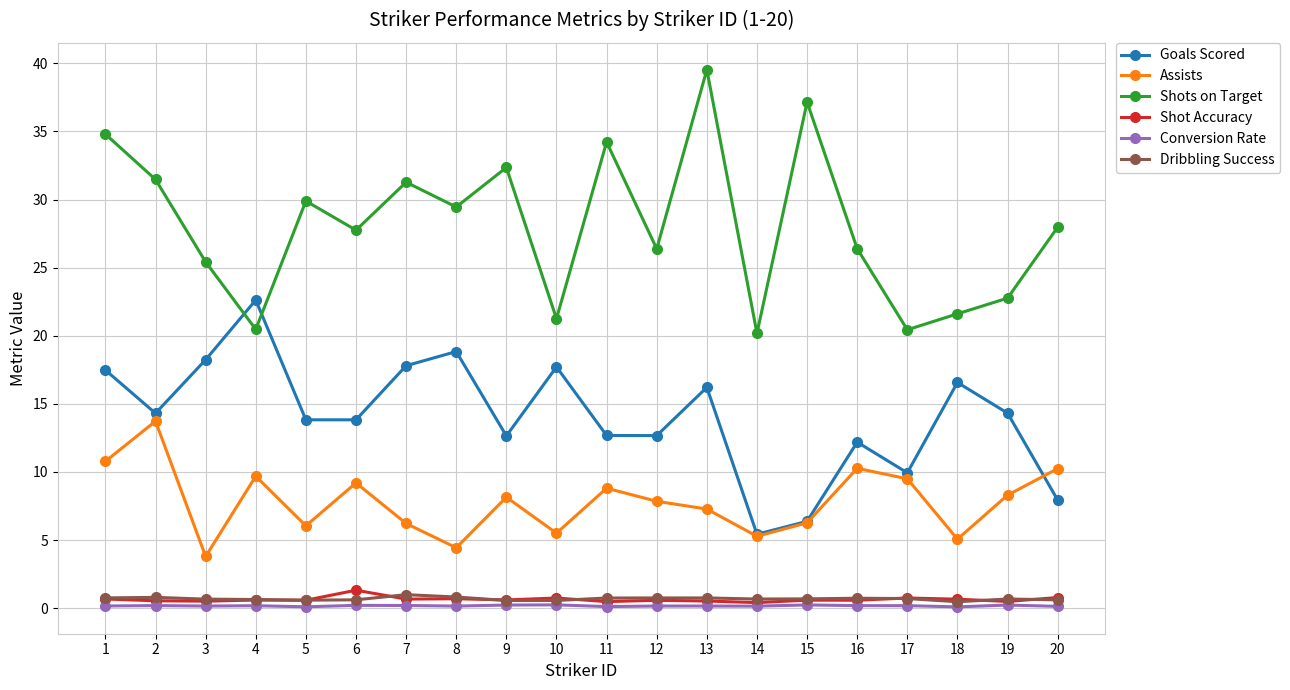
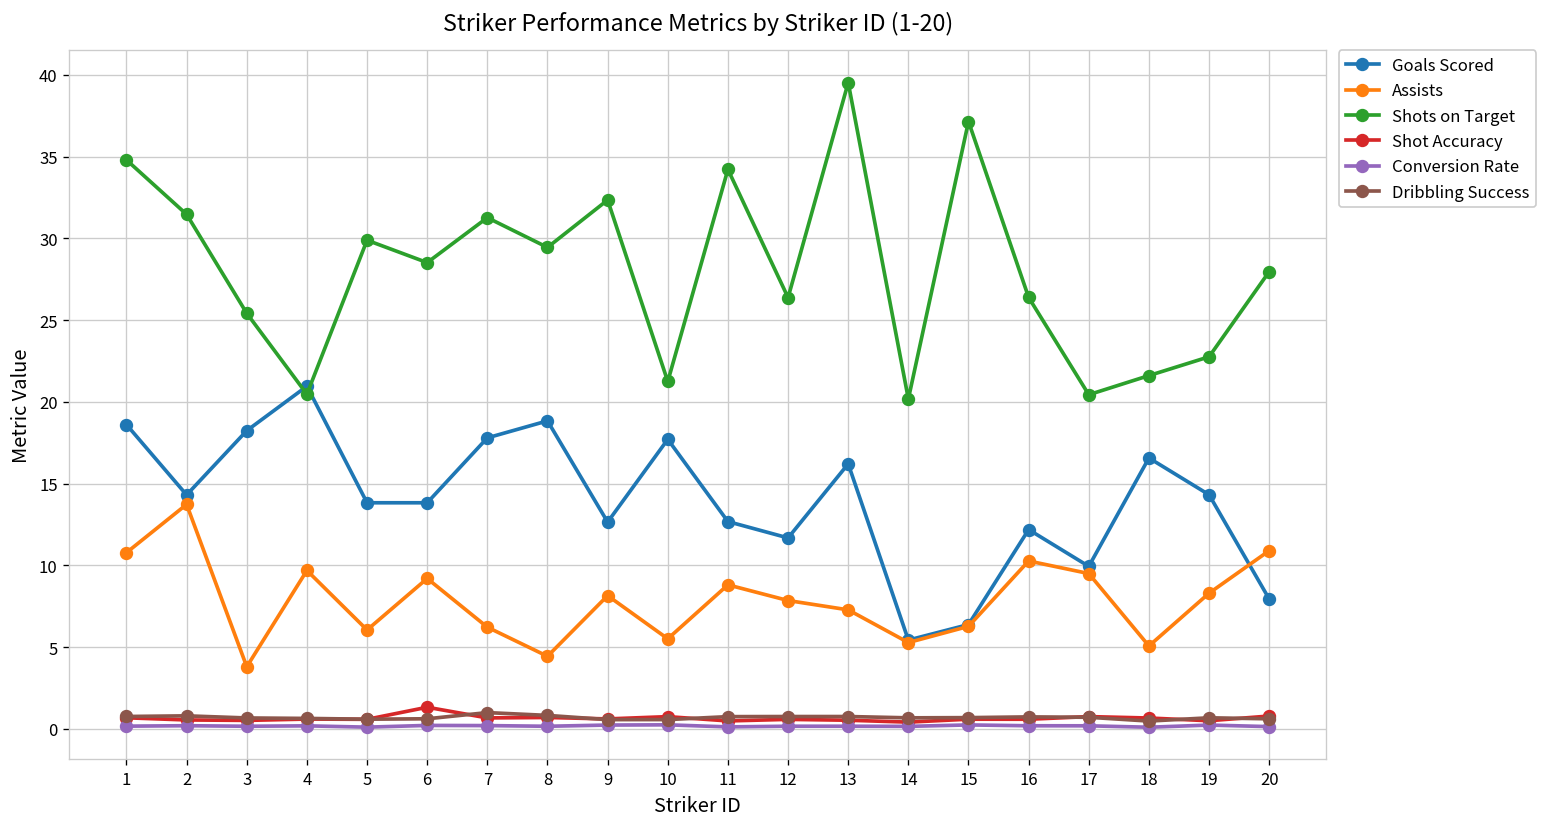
  {
    "Goals Scored": {
-     "1": 17.5,
+     "1": 18.6,
      "2": 14.3,
      "3": 18.2,
-     "4": 22.6,
+     "4": 21.0,
      "5": 13.8,
      "6": 13.8,
      "7": 17.8,
      "8": 18.8,
      "9": 12.7,
      "10": 17.7,
      "11": 12.7,
-     "12": 12.7,
+     "12": 11.7,
      "13": 16.2,
      "16": 12.2,
      "17": 9.9,
      "18": 16.6,
      "19": 14.3,
      "20": 7.9
    },
    "Assists": {
      "1": 10.8,
      "2": 13.7,
      "3": 3.8,
      "4": 9.7,
      "5": 6.1,
      "6": 9.2,
      "7": 6.2,
      "8": 4.4,
      "9": 8.2,
      "10": 5.5,
      "11": 8.8,
      "12": 7.9,
      "13": 7.3,
      "16": 10.3,
      "17": 9.5,
      "18": 5.1,
      "19": 8.3,
-     "20": 10.3
+     "20": 10.9
    },
    "Shots on Target": {
      "1": 34.8,
      "2": 31.5,
      "3": 25.4,
      "4": 20.5,
      "5": 29.9,
-     "6": 27.8,
+     "6": 28.5,
      "7": 31.3,
      "8": 29.5,
      "9": 32.4,
      "10": 21.3,
      "11": 34.2,
      "12": 26.4,
      "13": 39.5,
      "14": 20.2,
      "15": 37.2,
      "16": 26.4,
      "17": 20.4,
      "18": 21.6,
      "19": 22.8,
      "20": 28.0
    },
    "Shot Accuracy": {
      "2": 0.5,
      "6": 1.3,
      "7": 0.7,
      "11": 0.5,
      "13": 0.5,
      "14": 0.4
    },
    "Conversion Rate": {
      "1": 0.2,
      "2": 0.2,
      "3": 0.2,
      "4": 0.2,
      "5": 0.1,
      "6": 0.2,
      "7": 0.2,
      "8": 0.2,
      "9": 0.2,
      "10": 0.2,
      "11": 0.1,
      "12": 0.2,
      "13": 0.2,
      "14": 0.2,
      "15": 0.2,
      "16": 0.2,
      "17": 0.2,
      "18": 0.1,
      "19": 0.2,
      "20": 0.1
    },
    "Dribbling Success": {
      "2": 0.8,
      "6": 0.6,
      "7": 1.0,
      "11": 0.7,
      "13": 0.8,
      "14": 0.7
    }
  }
